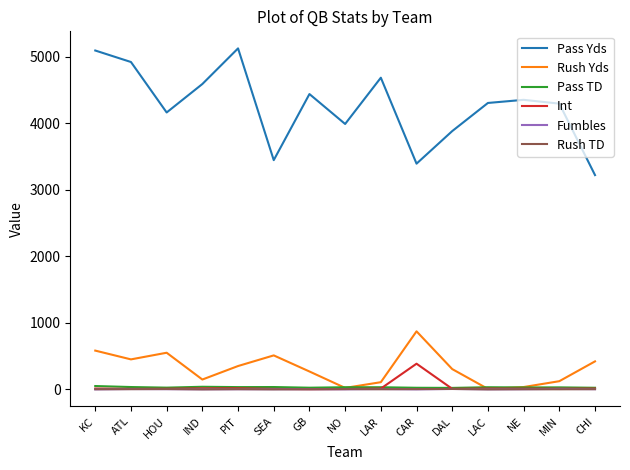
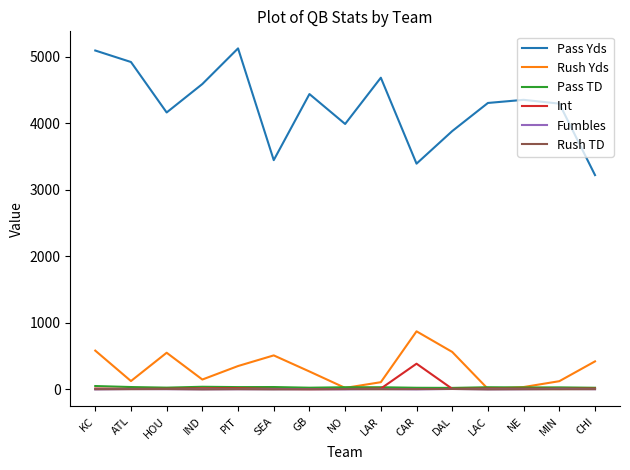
  {
    "Pass Yds": {
      "KC": 5100,
      "ATL": 4900,
      "HOU": 4200,
      "IND": 4600,
      "PIT": 5100,
      "SEA": 3400,
      "GB": 4400,
      "NO": 4000,
      "LAR": 4700,
      "CAR": 3400,
      "DAL": 3900,
      "LAC": 4300,
      "CHI": 3200
    },
    "Rush Yds": {
      "KC": 600,
-     "ATL": 500,
+     "ATL": 100,
      "HOU": 600,
      "IND": 100,
      "PIT": 400,
      "SEA": 500,
      "GB": 300,
      "LAR": 100,
      "CAR": 900,
-     "DAL": 300,
+     "DAL": 600,
      "MIN": 100,
      "CHI": 400
    },
    "Pass TD": {
      "KC": 100
    },
    "Int": {
      "CAR": 400
    }
  }
